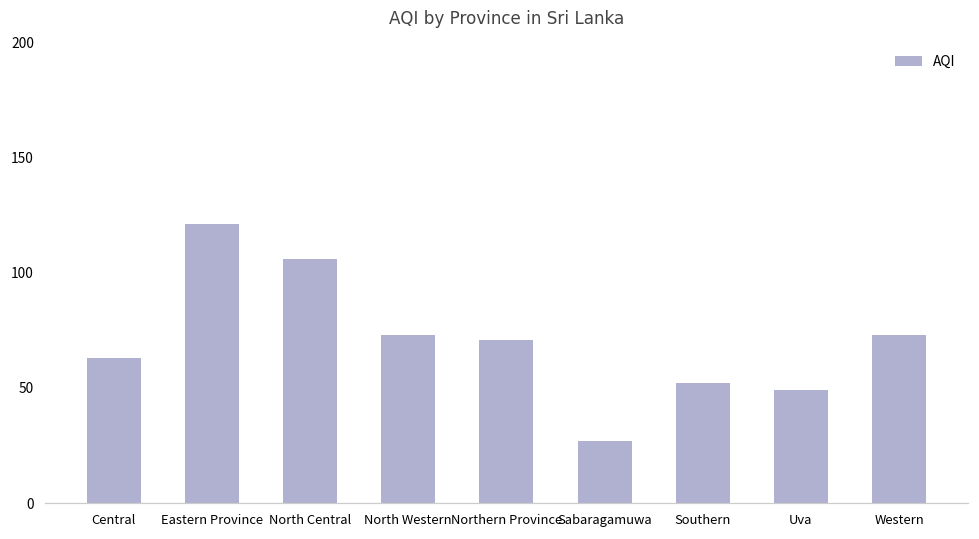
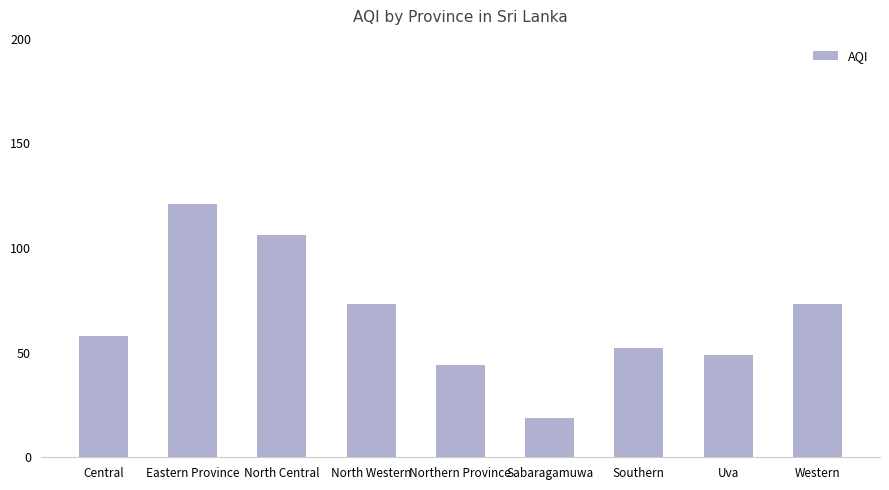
  {
-   "Central": 63,
+   "Central": 58,
    "Eastern Province": 121,
    "North Central": 106,
    "North Western": 73,
-   "Northern Province": 71,
-   "Sabaragamuwa": 27,
+   "Northern Province": 44,
+   "Sabaragamuwa": 19,
    "Southern": 52,
    "Uva": 49,
    "Western": 73
  }
